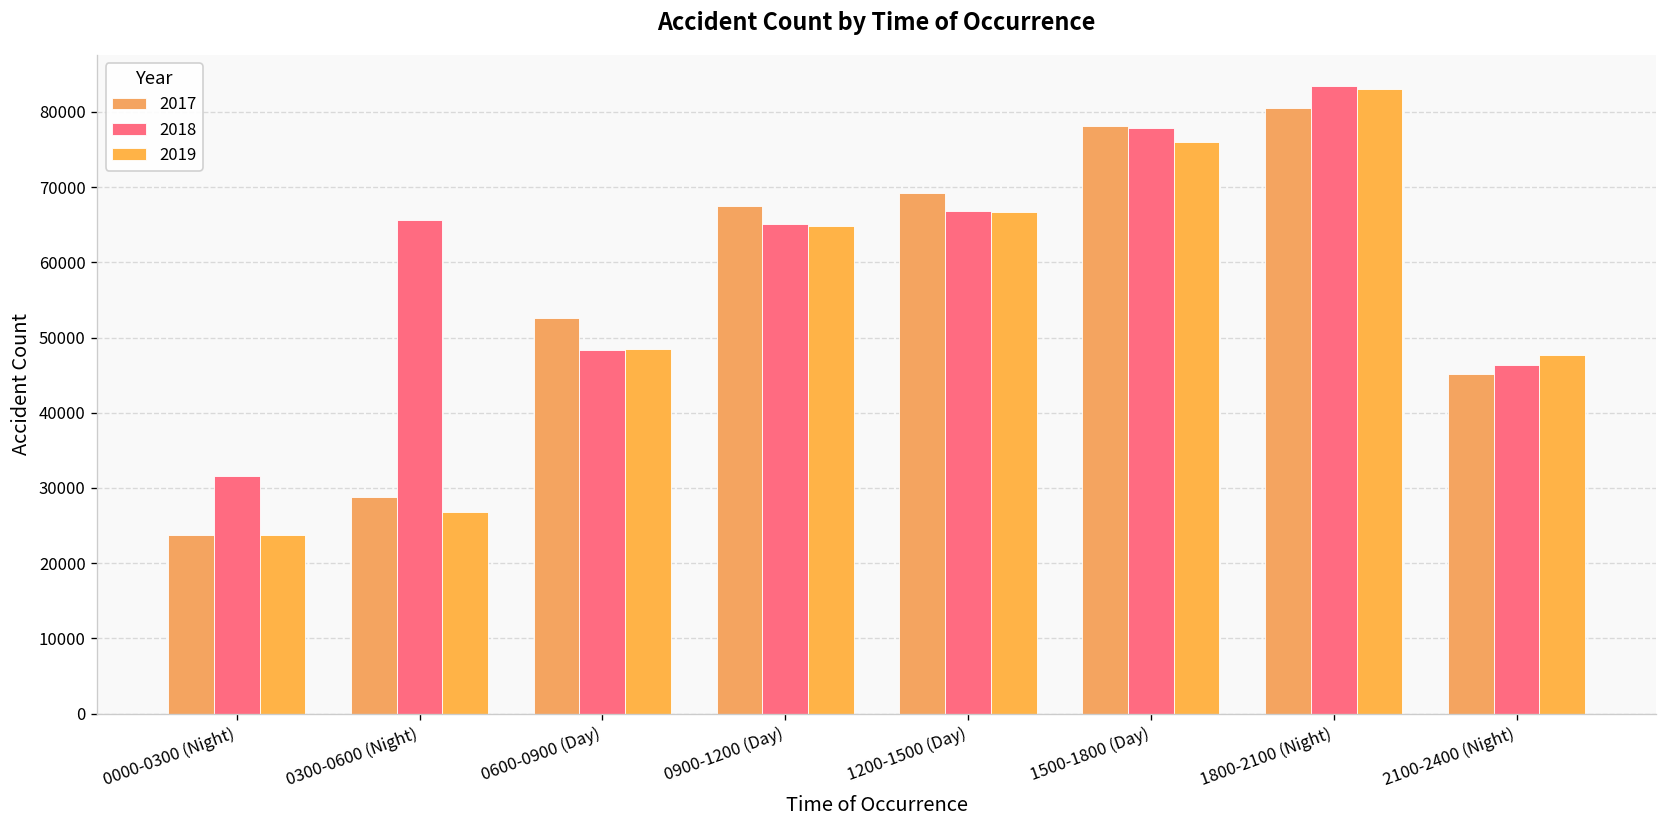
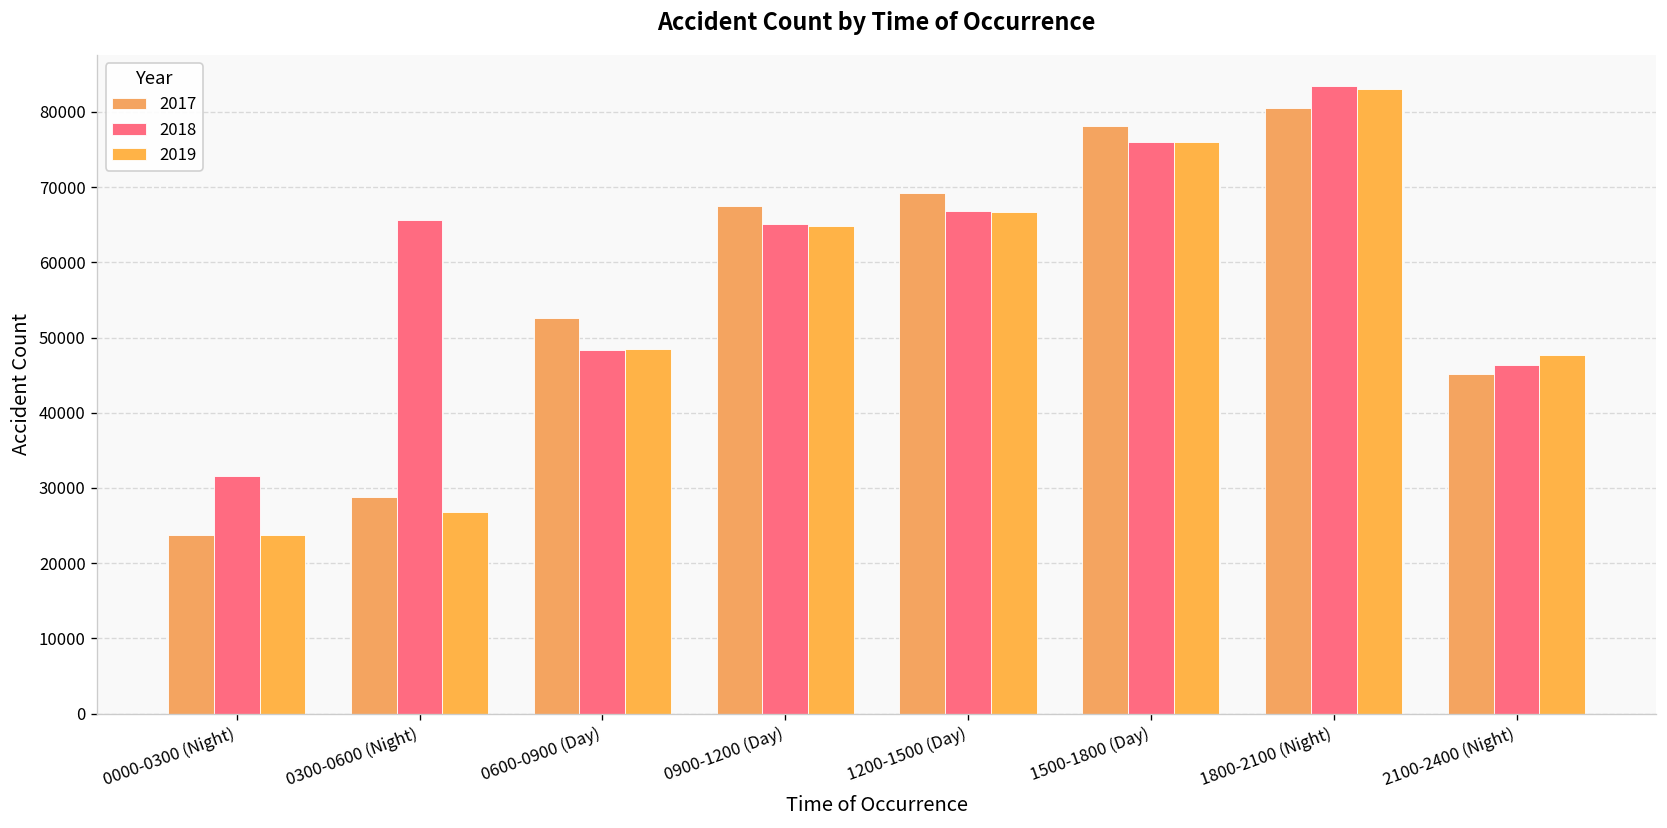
  {
    "2018": {
      "0000-0300 (Night)": 32000,
      "0300-0600 (Night)": 66000,
      "0600-0900 (Day)": 48000,
      "0900-1200 (Day)": 65000,
      "1200-1500 (Day)": 67000,
-     "1500-1800 (Day)": 78000,
+     "1500-1800 (Day)": 76000,
      "1800-2100 (Night)": 83000,
      "2100-2400 (Night)": 46000
    }
  }
